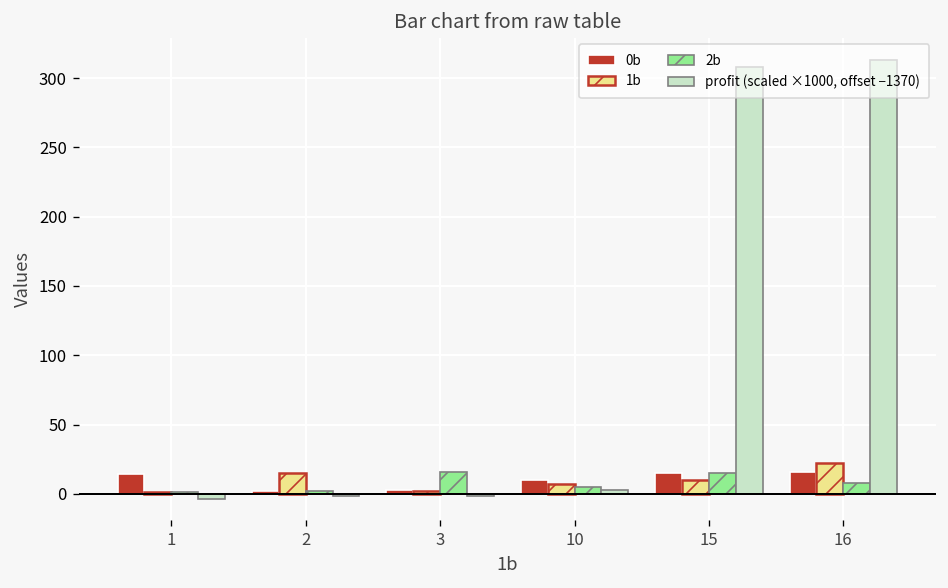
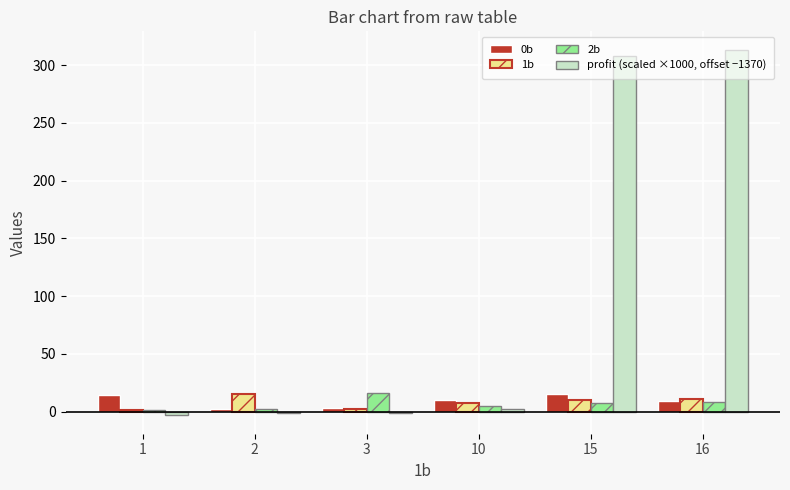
  {
    "0b": {
      "1": 14,
      "3": 3,
      "10": 10,
      "15": 15,
-     "16": 16
+     "16": 9
    },
    "1b": {
      "2": 15,
      "10": 7,
      "15": 10,
-     "16": 22
+     "16": 11
    },
    "2b": {
      "3": 16,
      "10": 5,
-     "15": 15,
+     "15": 7,
      "16": 8
    },
    "profit (scaled ×1000, offset −1370)": {
      "1": -3,
      "10": 2
    }
  }
